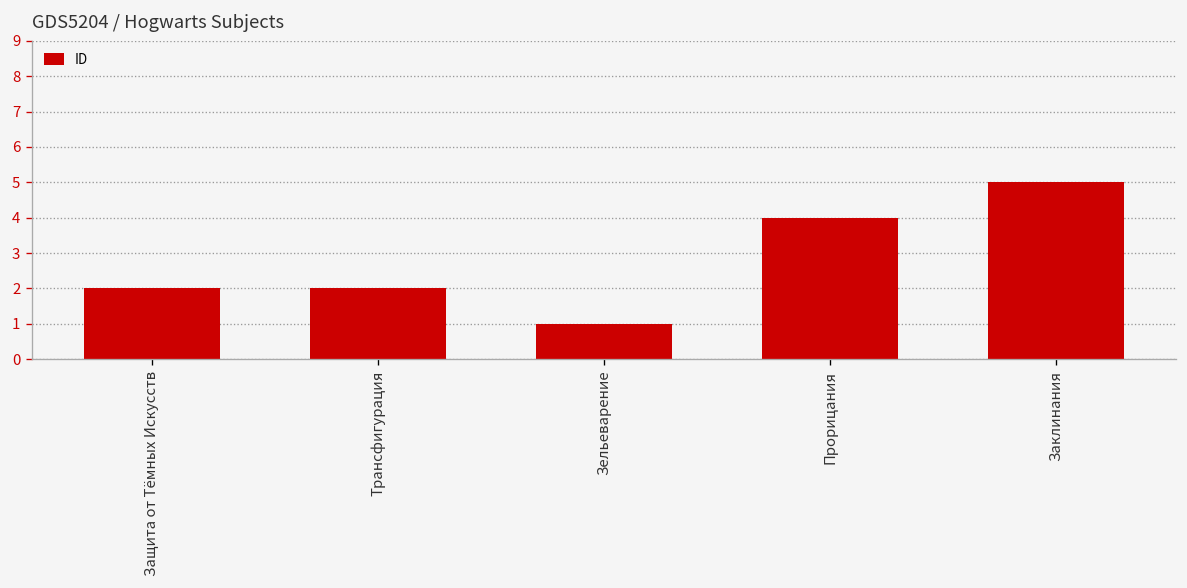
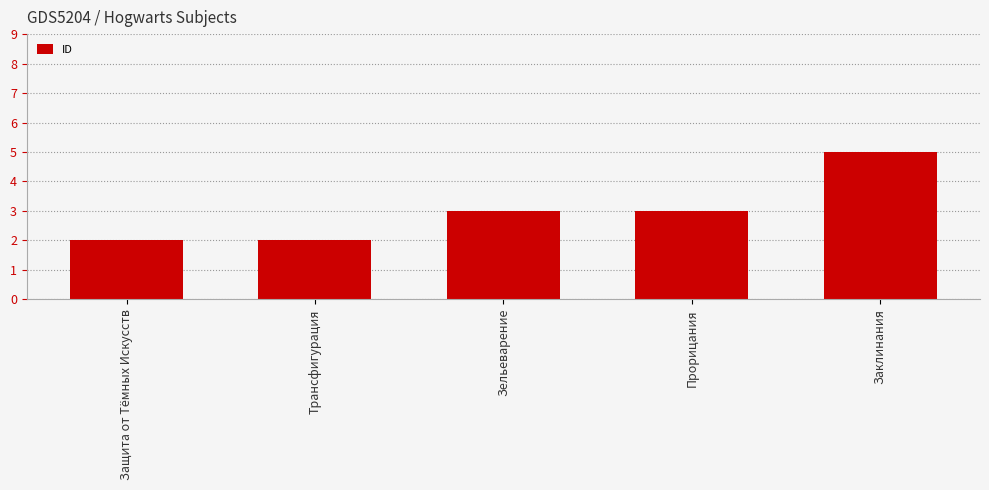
  {
    "Защита от Тёмных Искусств": 2,
    "Трансфигурация": 2,
-   "Зельеварение": 1,
-   "Прорицания": 4,
+   "Зельеварение": 3,
+   "Прорицания": 3,
    "Заклинания": 5
  }
